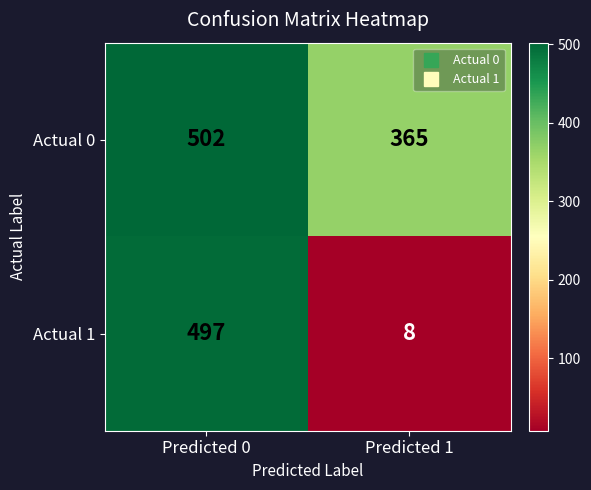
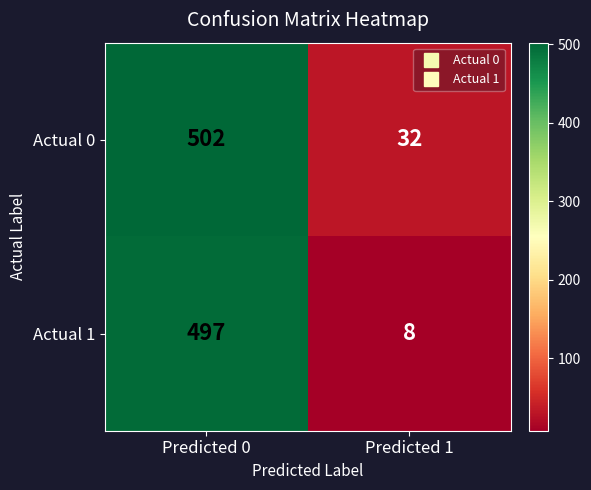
  {
    "Actual 0": {
      "Predicted 0": 502,
-     "Predicted 1": 365
+     "Predicted 1": 32
    },
    "Actual 1": {
      "Predicted 0": 497,
      "Predicted 1": 8
    }
  }
